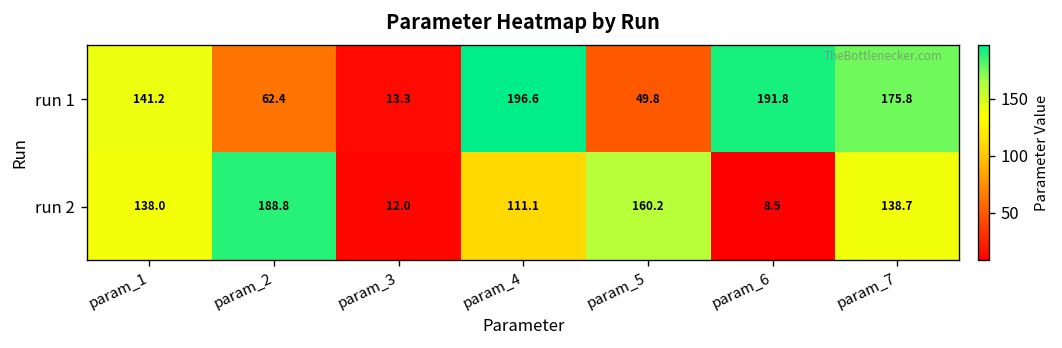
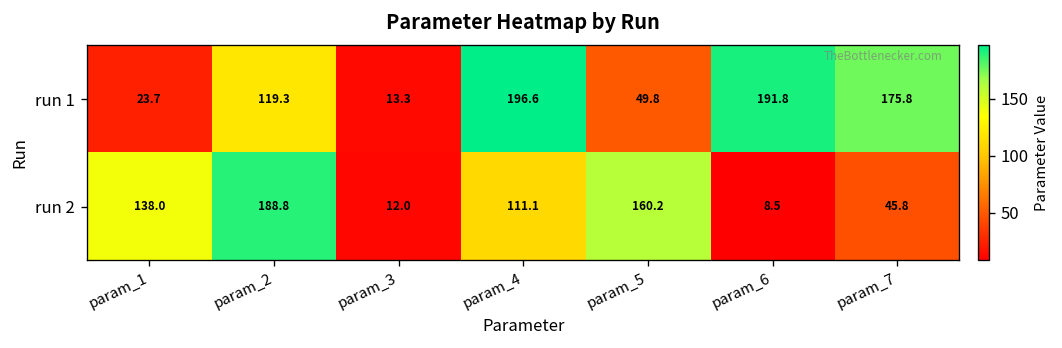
  {
    "run 1": {
-     "param_1": 141.2,
-     "param_2": 62.4,
+     "param_1": 23.7,
+     "param_2": 119.3,
      "param_3": 13.3,
      "param_4": 196.6,
      "param_5": 49.8,
      "param_6": 191.8
    },
    "run 2": {
      "param_1": 138.0,
      "param_2": 188.8,
      "param_3": 12.0,
      "param_4": 111.1,
      "param_5": 160.2,
      "param_6": 8.5,
-     "param_7": 138.7
+     "param_7": 45.8
    }
  }
